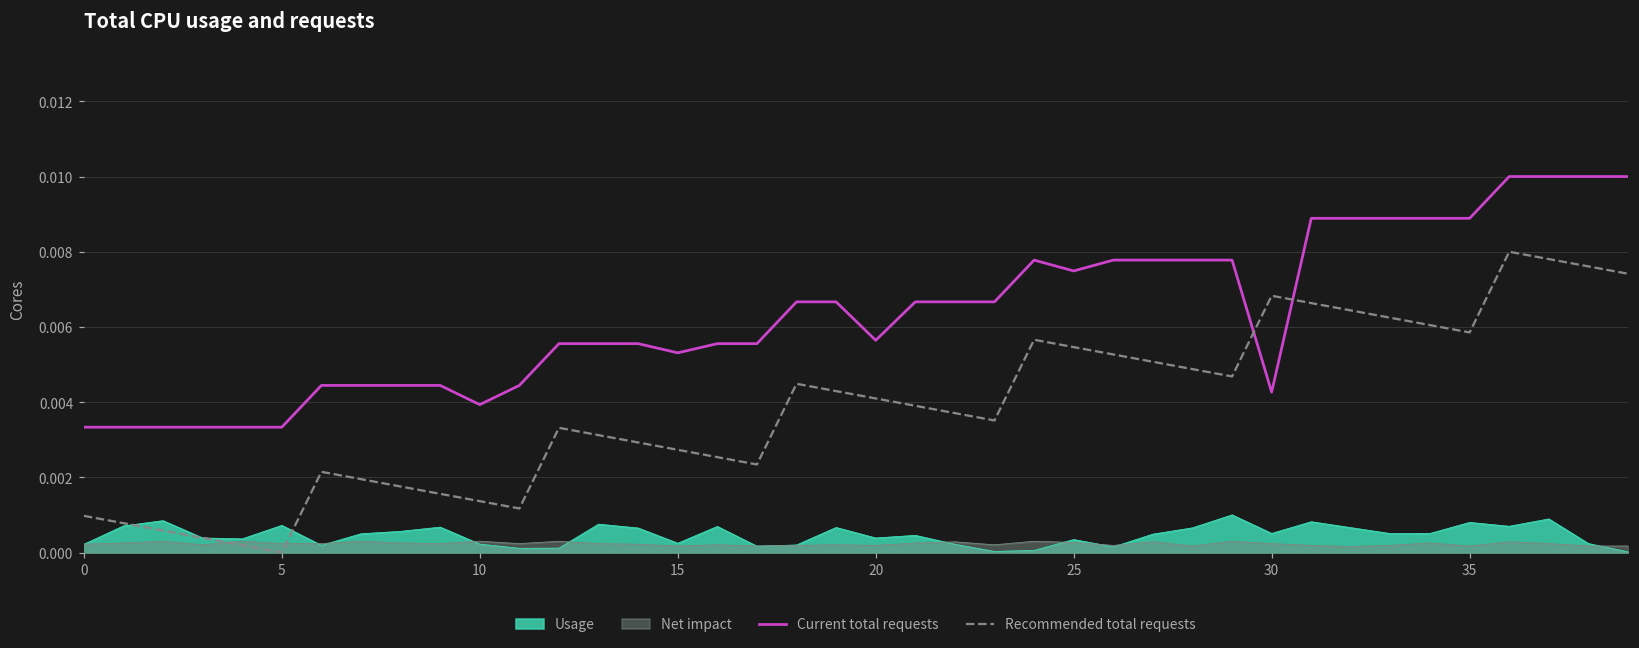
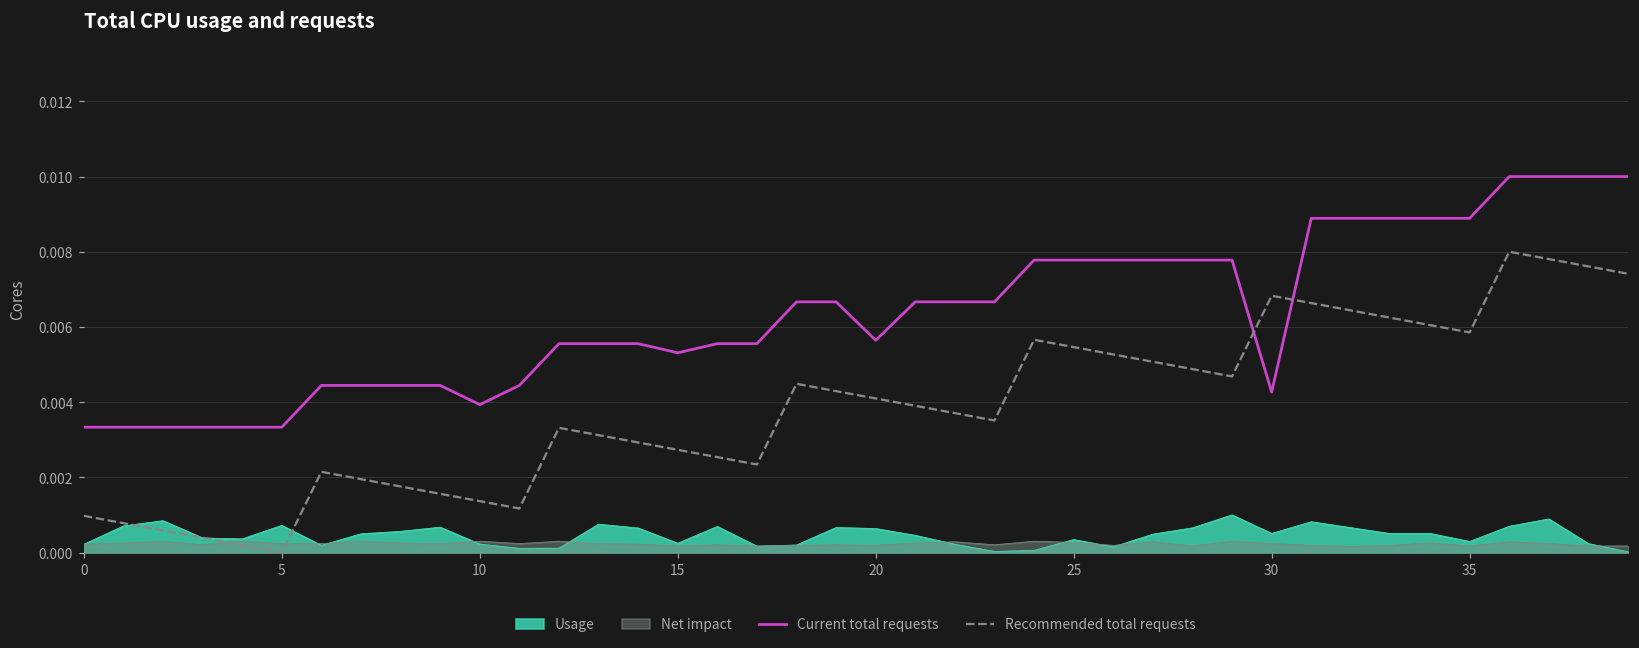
  {
    "Usage": {
      "5": 0.0007,
      "10": 0.0002,
-     "20": 0.0004,
+     "20": 0.0006,
      "25": 0.0003,
      "30": 0.0005,
-     "35": 0.0008
+     "35": 0.0003
    },
    "Current total requests": {
      "0": 0.0033,
      "5": 0.0033,
      "10": 0.0039,
      "15": 0.0053,
      "20": 0.0056,
-     "25": 0.0075,
+     "25": 0.0078,
      "30": 0.0043,
      "35": 0.0089
    }
  }
